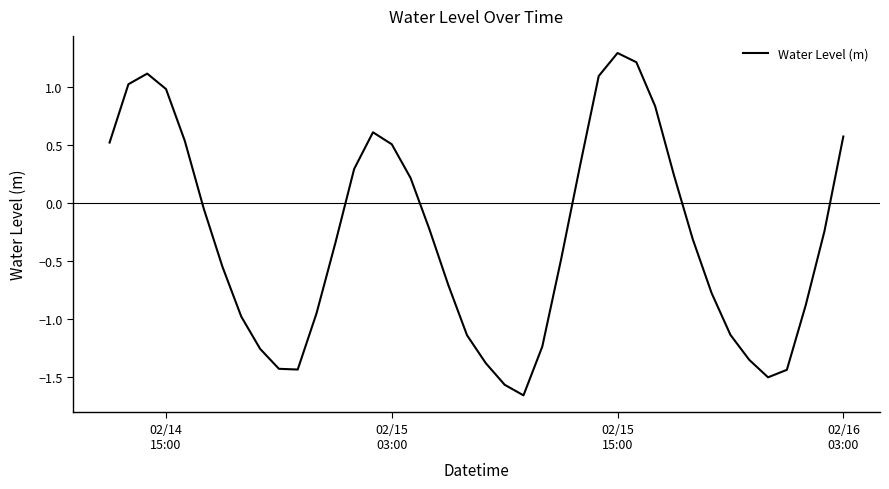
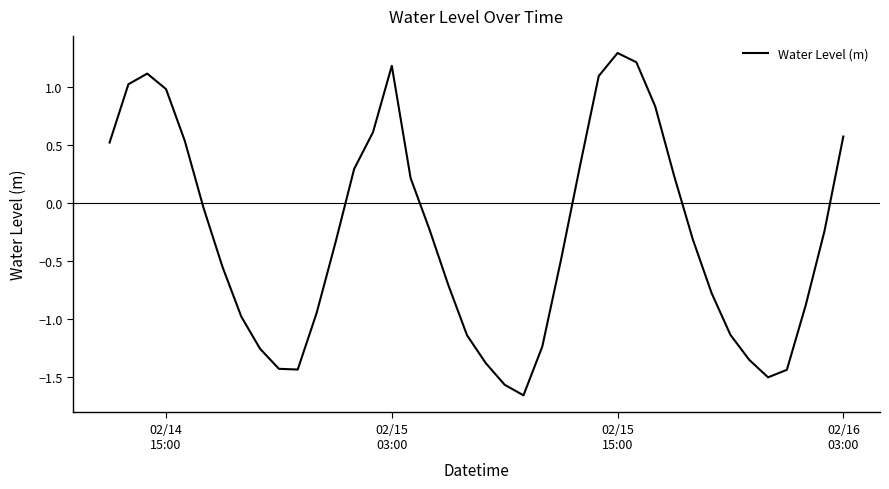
  {
    "02/14 15:00": 0.98,
-   "02/15 03:00": 0.50,
+   "02/15 03:00": 1.18,
    "02/15 15:00": 1.29,
    "02/16 03:00": 0.57
  }
